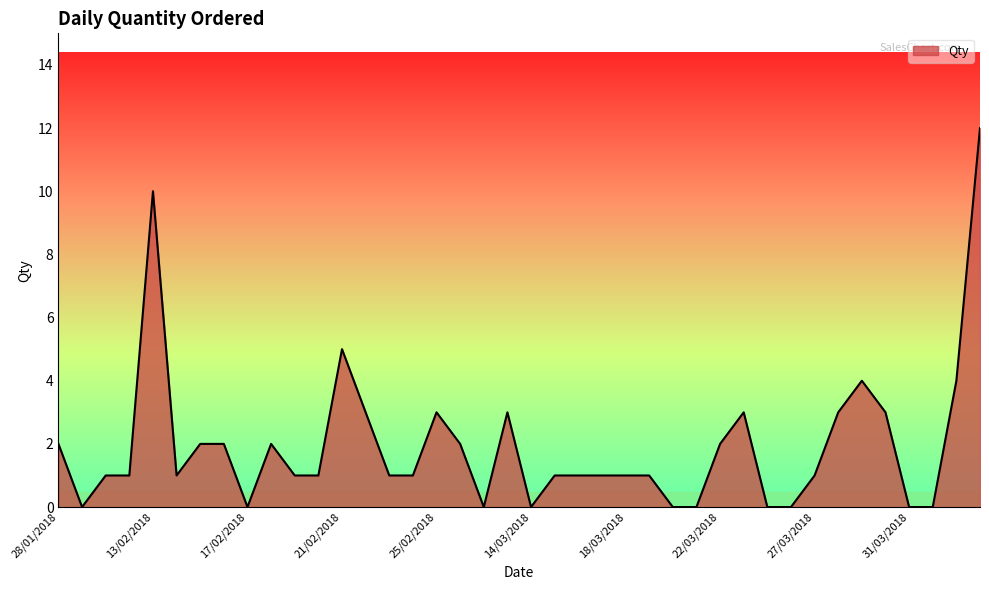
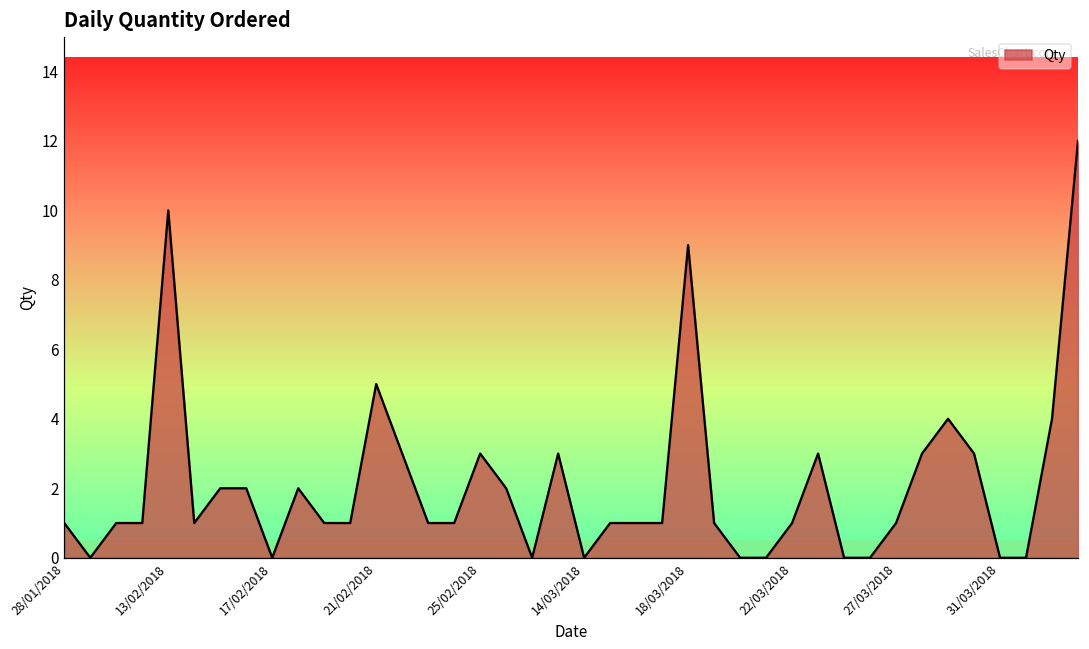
  {
-   "28/01/2018": 2,
+   "28/01/2018": 1,
    "13/02/2018": 10,
    "21/02/2018": 5,
    "25/02/2018": 3,
-   "18/03/2018": 1,
-   "22/03/2018": 2,
+   "18/03/2018": 9,
+   "22/03/2018": 1,
    "27/03/2018": 1
  }
